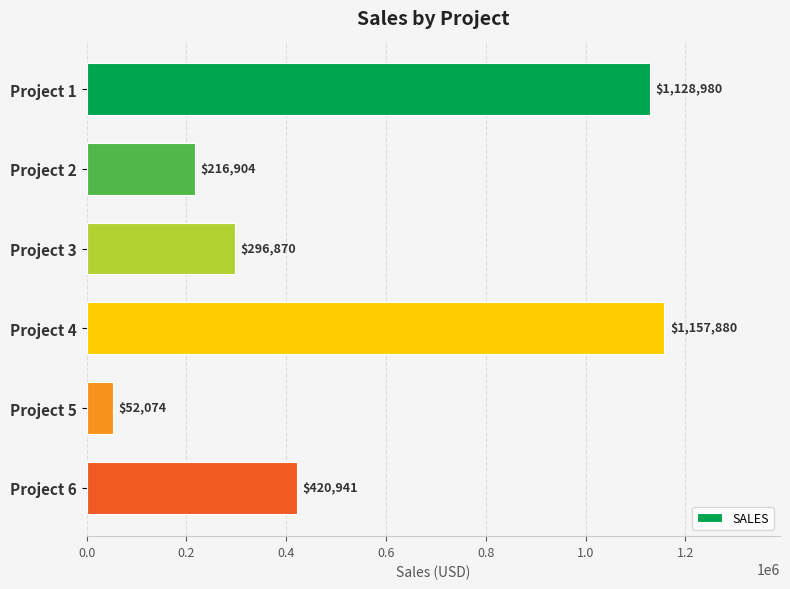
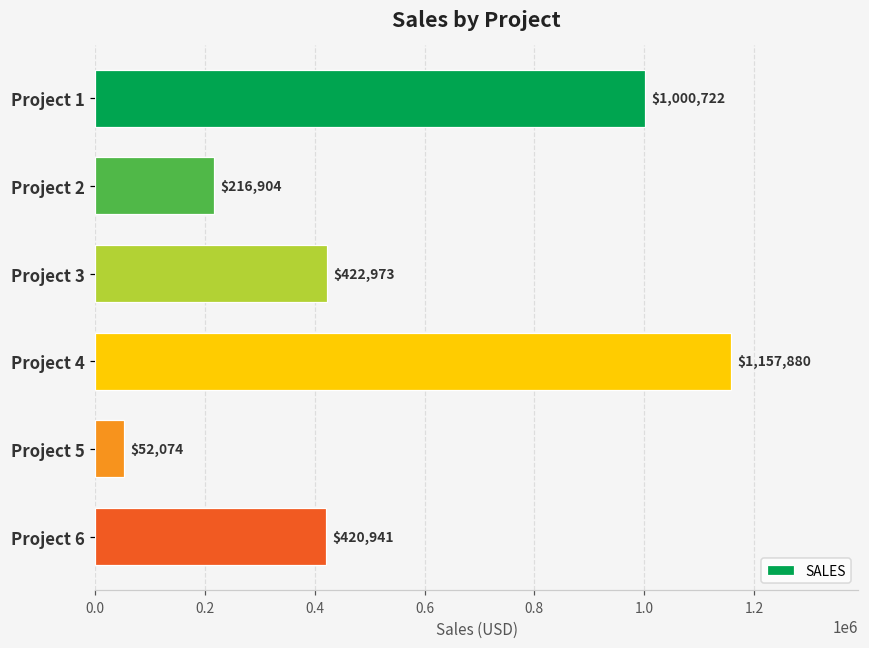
  {
-   "Project 1": "$1,128,980",
+   "Project 1": "$1,000,722",
    "Project 2": "$216,904",
-   "Project 3": "$296,870",
+   "Project 3": "$422,973",
    "Project 4": "$1,157,880",
    "Project 5": "$52,074",
    "Project 6": "$420,941"
  }
